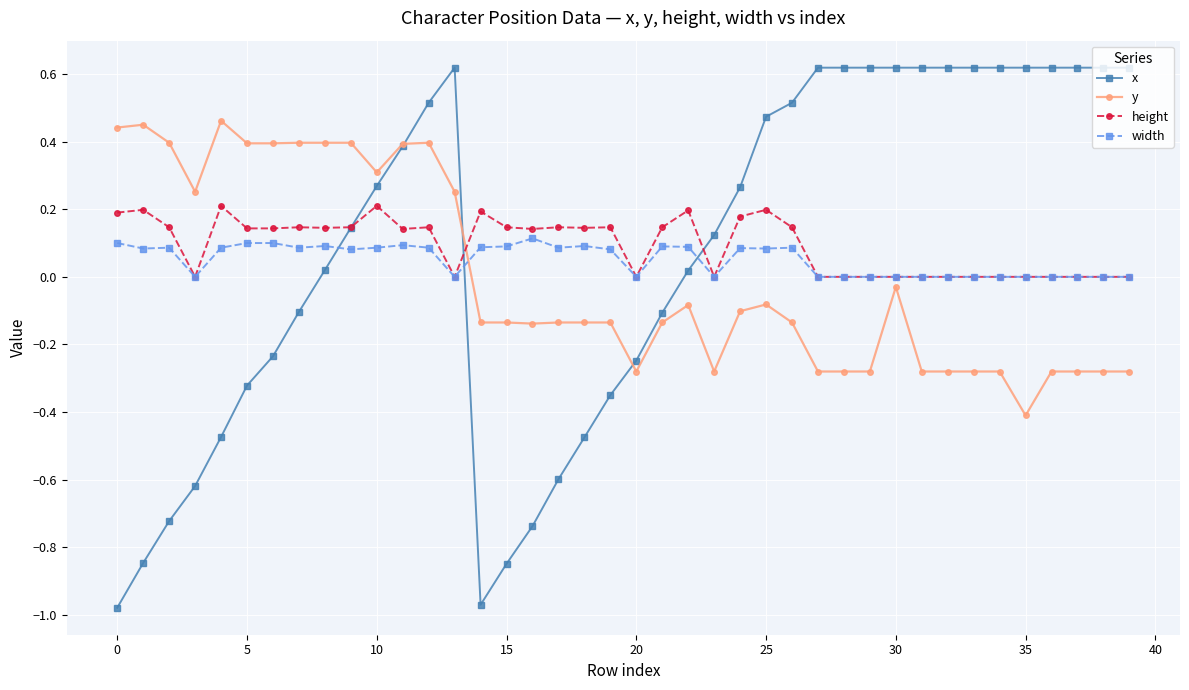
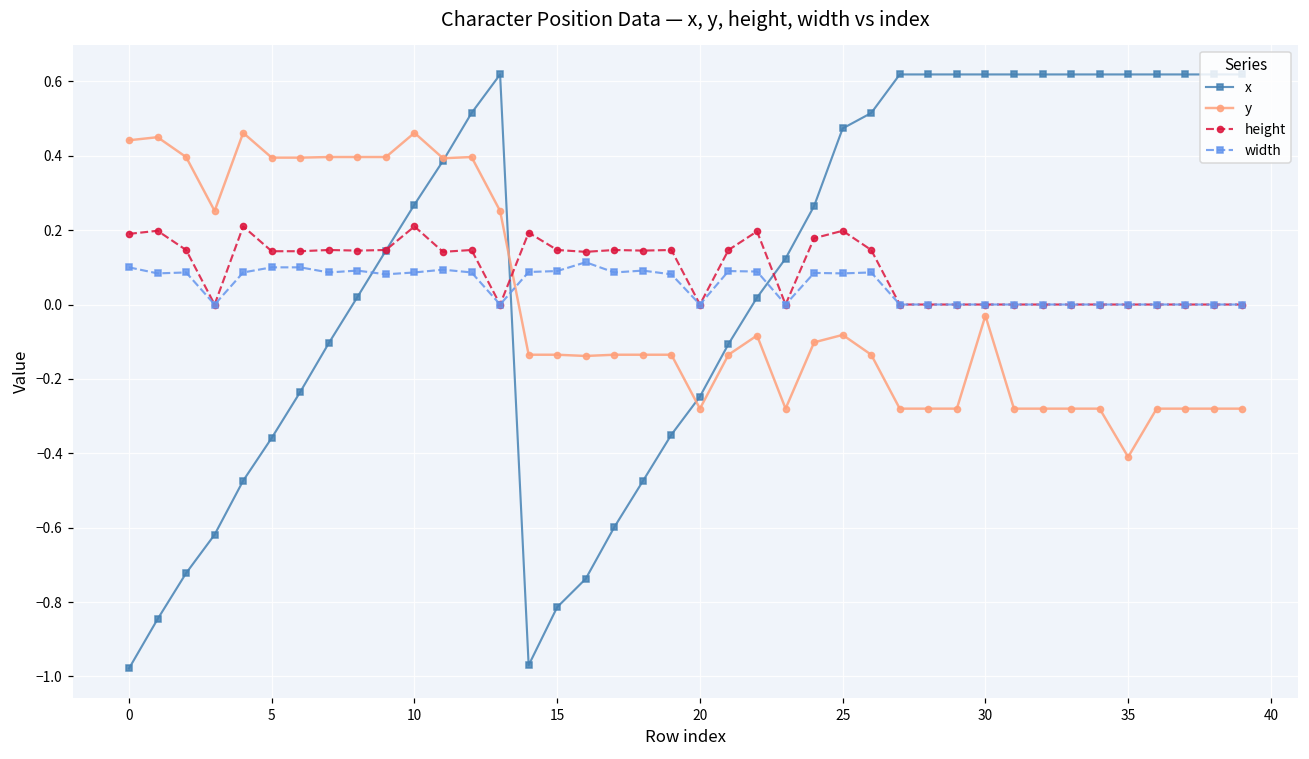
  {
    "x": {
      "0": -0.98,
-     "5": -0.32,
+     "5": -0.36,
      "10": 0.27,
-     "15": -0.85,
+     "15": -0.81,
      "20": -0.25,
      "25": 0.47,
      "30": 0.62,
      "35": 0.62
    },
    "y": {
      "0": 0.44,
      "5": 0.40,
-     "10": 0.31,
+     "10": 0.46,
      "15": -0.14,
      "20": -0.28,
      "25": -0.08,
      "30": -0.03,
      "35": -0.41
    },
    "height": {
      "0": 0.19,
      "5": 0.14,
      "10": 0.21,
      "15": 0.15,
      "25": 0.20
    },
    "width": {
      "0": 0.10,
      "5": 0.10,
      "10": 0.09,
      "15": 0.09,
      "25": 0.08
    }
  }
